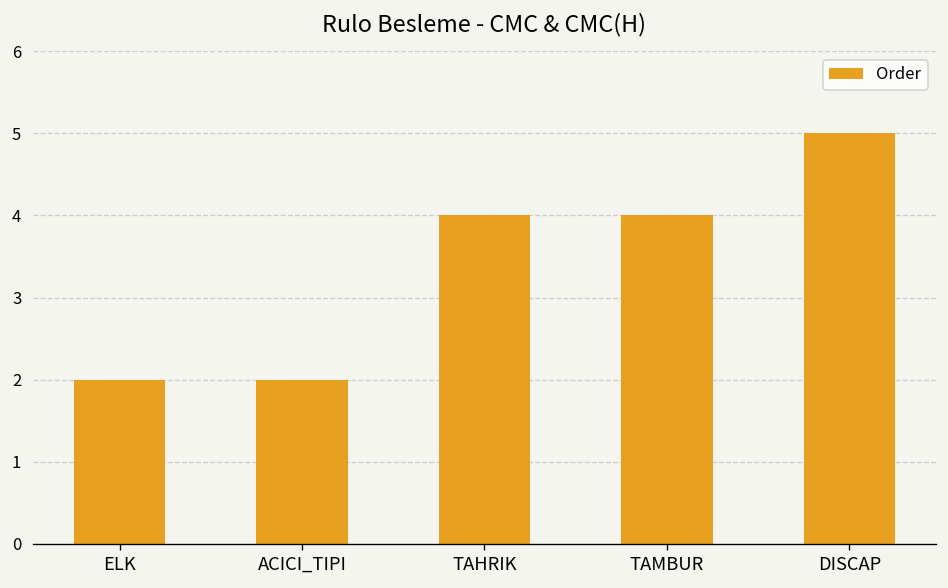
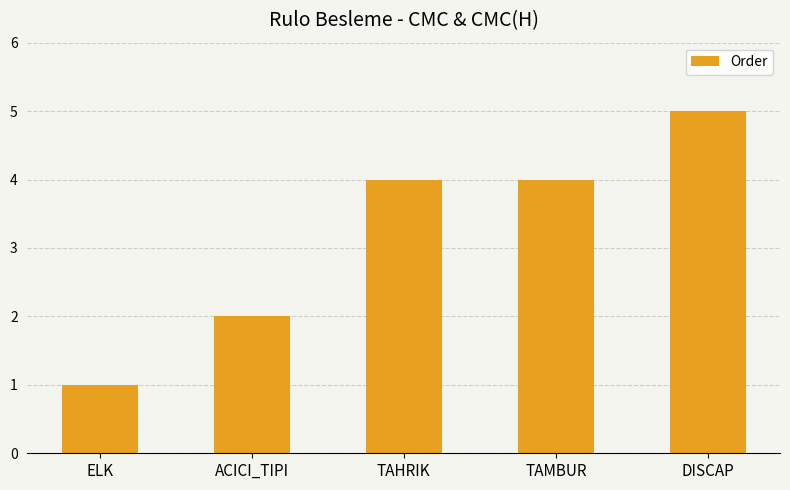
  {
-   "ELK": 2,
+   "ELK": 1,
    "ACICI_TIPI": 2,
    "TAHRIK": 4,
    "TAMBUR": 4,
    "DISCAP": 5
  }
